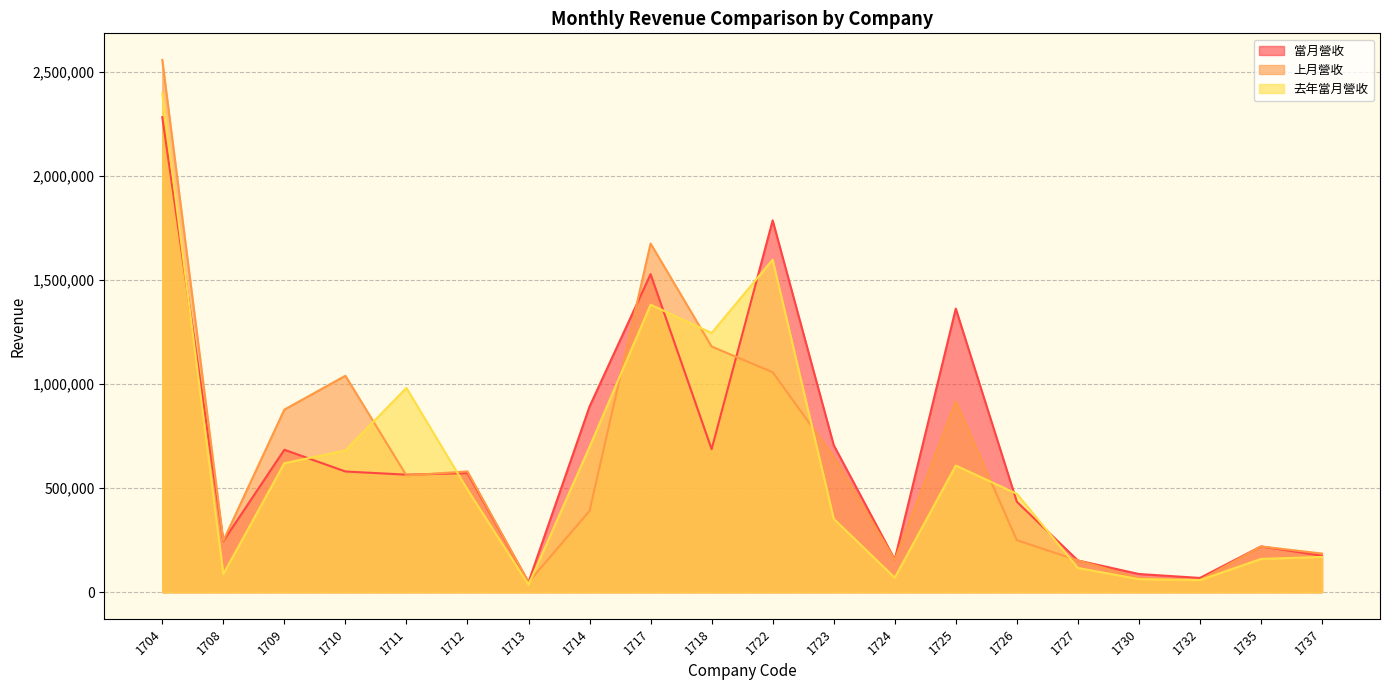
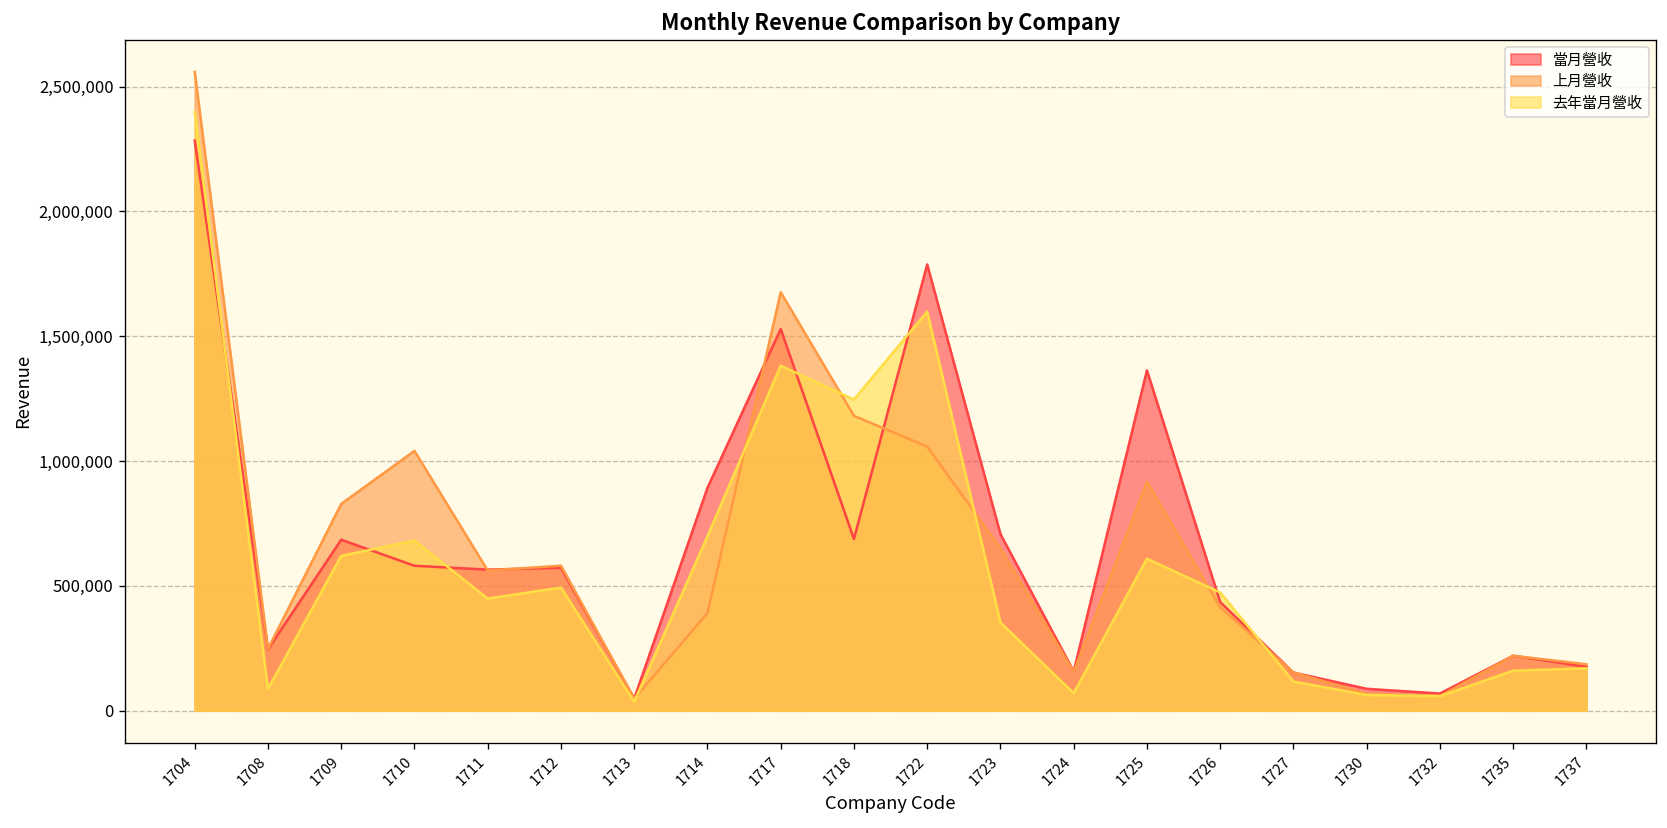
  {
    "當月營收": {
      "1704": "2,280,000",
      "1709": "680,000",
      "1710": "580,000",
      "1714": "890,000",
      "1717": "1,530,000",
      "1718": "690,000",
      "1722": "1,790,000",
      "1723": "710,000",
      "1725": "1,360,000",
      "1726": "440,000",
      "1730": "90,000"
    },
    "上月營收": {
      "1704": "2,560,000",
-     "1709": "880,000",
+     "1709": "830,000",
      "1710": "1,040,000",
      "1714": "390,000",
      "1717": "1,680,000",
      "1718": "1,180,000",
      "1722": "1,060,000",
      "1723": "650,000",
      "1725": "920,000",
-     "1726": "250,000"
+     "1726": "410,000"
    },
    "去年當月營收": {
      "1704": "2,400,000",
      "1708": "90,000",
      "1709": "620,000",
      "1710": "680,000",
-     "1711": "980,000",
+     "1711": "450,000",
      "1712": "490,000",
      "1713": "40,000",
      "1714": "700,000",
      "1717": "1,380,000",
      "1718": "1,250,000",
      "1722": "1,600,000",
      "1723": "350,000",
      "1724": "70,000",
      "1725": "610,000",
      "1726": "470,000",
      "1727": "120,000",
      "1735": "160,000"
    }
  }
